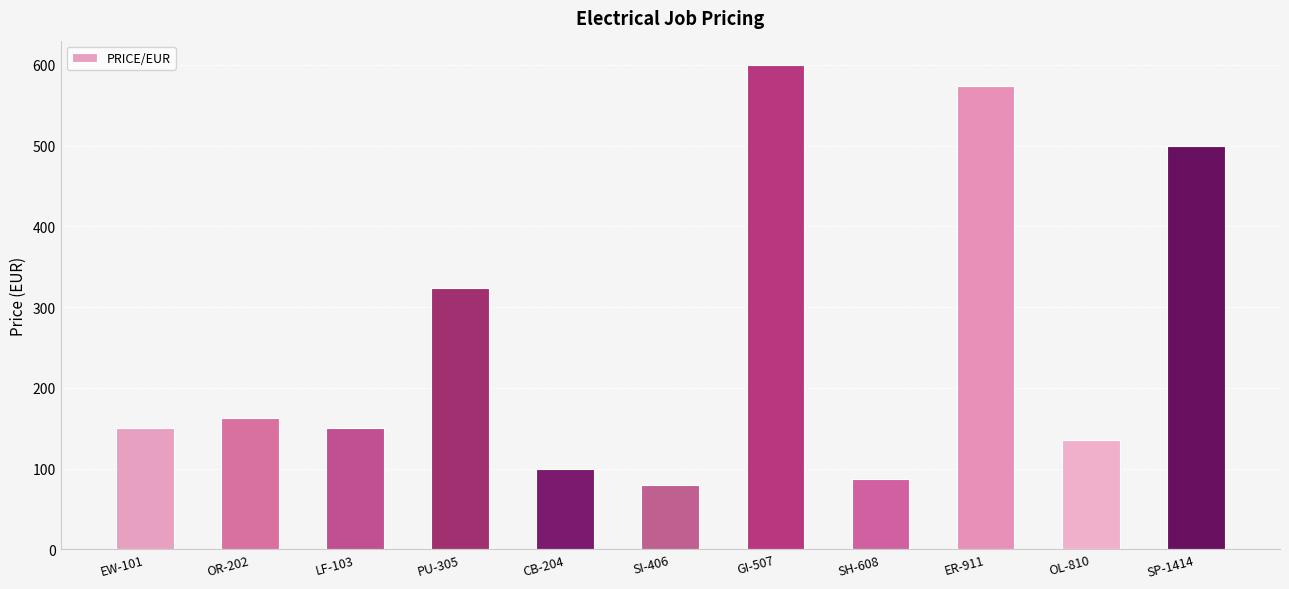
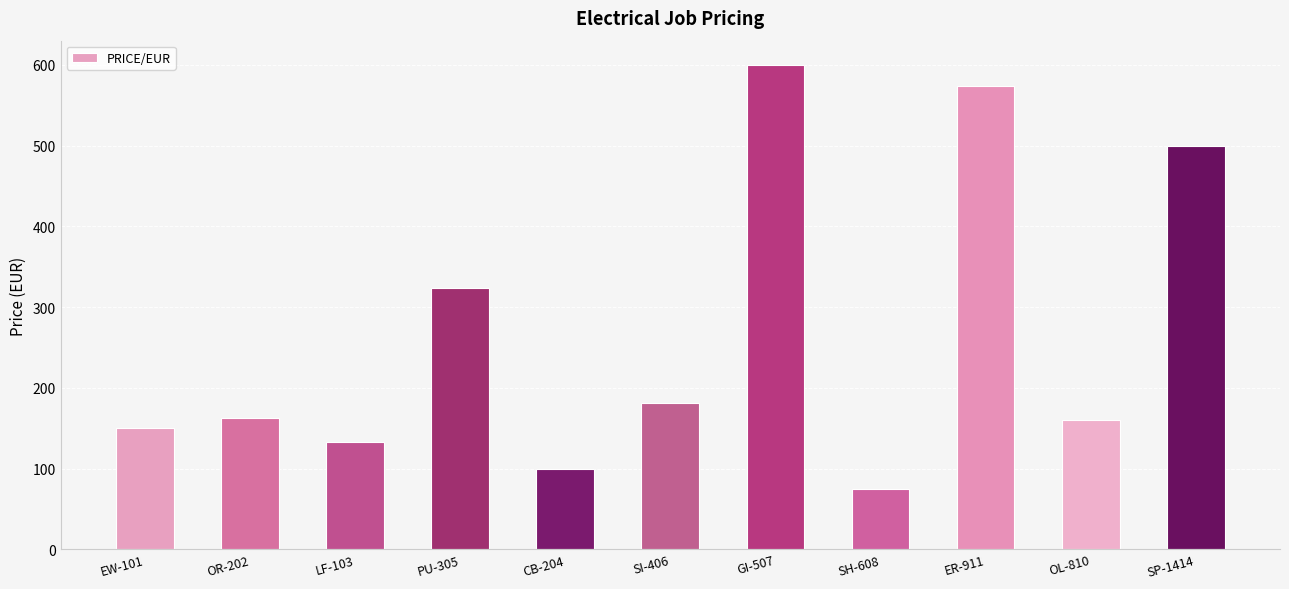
  {
    "EW-101": 150,
    "OR-202": 160,
-   "LF-103": 150,
+   "LF-103": 130,
    "PU-305": 320,
    "CB-204": 100,
-   "SI-406": 80,
+   "SI-406": 180,
    "GI-507": 600,
-   "SH-608": 90,
+   "SH-608": 80,
    "ER-911": 570,
-   "OL-810": 140,
+   "OL-810": 160,
    "SP-1414": 500
  }
